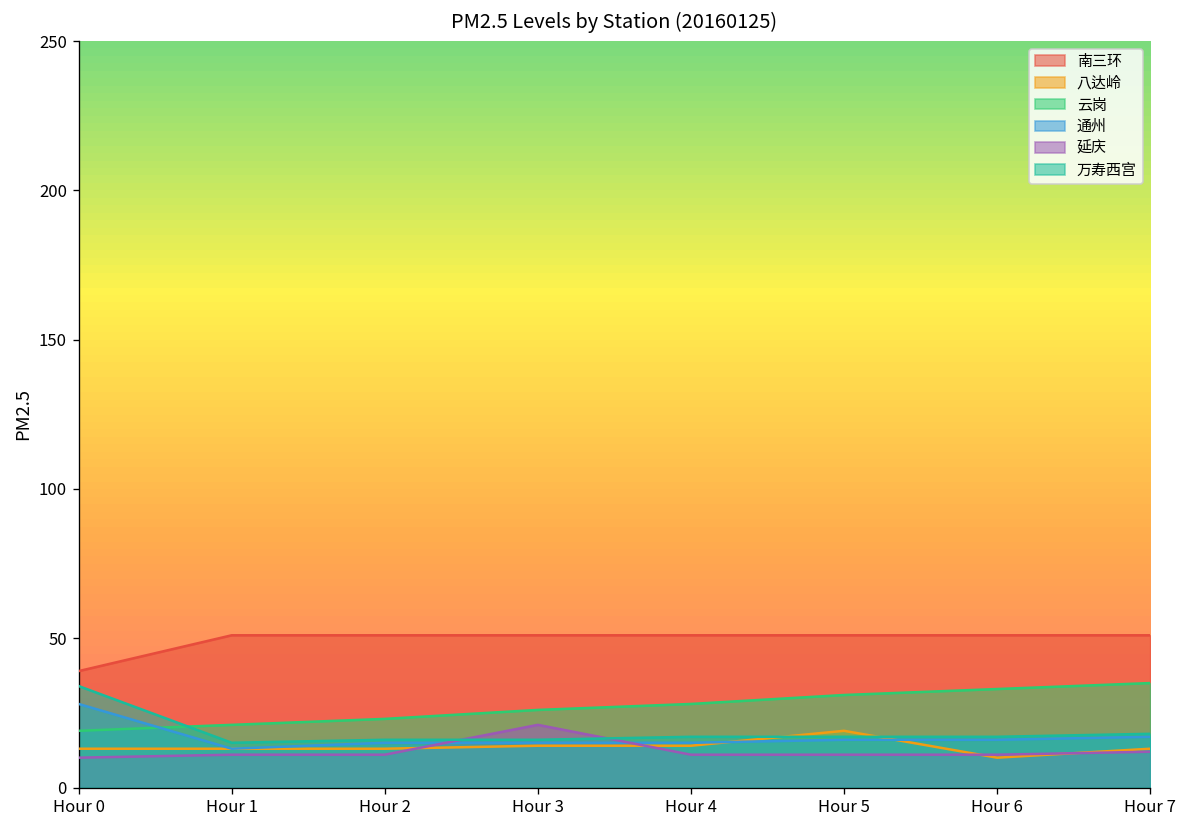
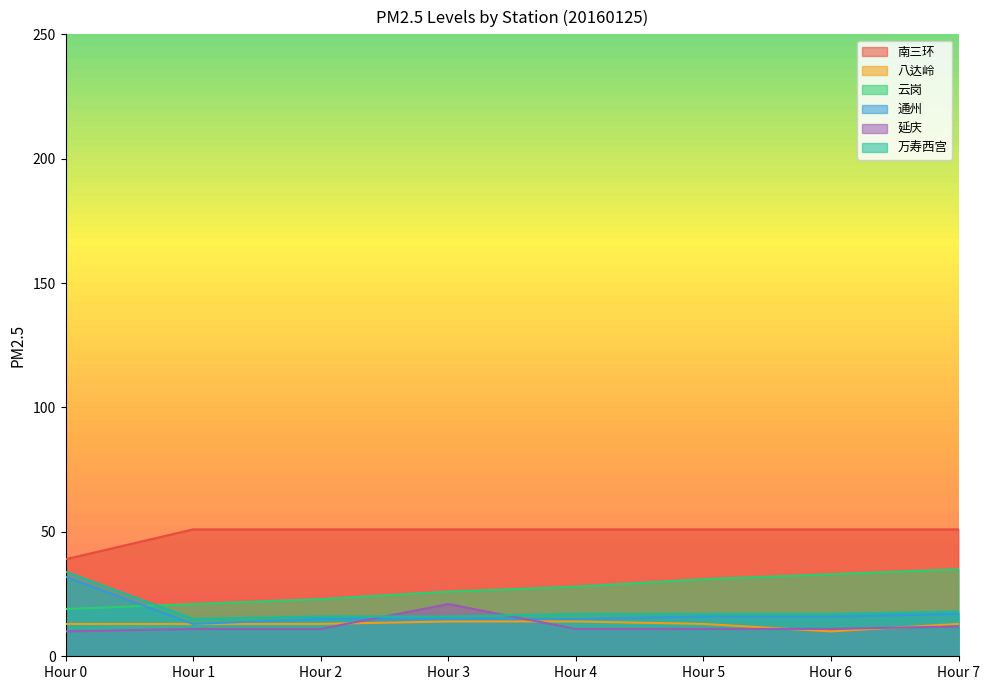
  {
    "南三环": {
      "Hour 0": 39,
      "Hour 1": 51,
      "Hour 2": 51,
      "Hour 3": 51,
      "Hour 4": 51,
      "Hour 5": 51,
      "Hour 6": 51,
      "Hour 7": 51
    },
    "八达岭": {
      "Hour 0": 13,
      "Hour 2": 13,
-     "Hour 5": 19
+     "Hour 5": 13
    },
    "通州": {
-     "Hour 0": 28
+     "Hour 0": 32
    },
    "延庆": {
      "Hour 0": 10,
      "Hour 1": 11,
      "Hour 2": 11,
      "Hour 3": 21,
      "Hour 4": 11,
      "Hour 5": 11
    }
  }
